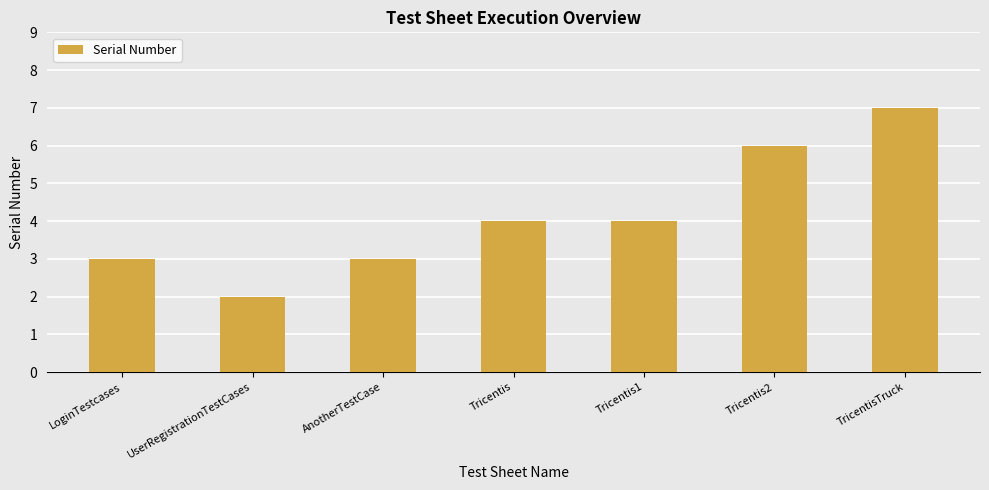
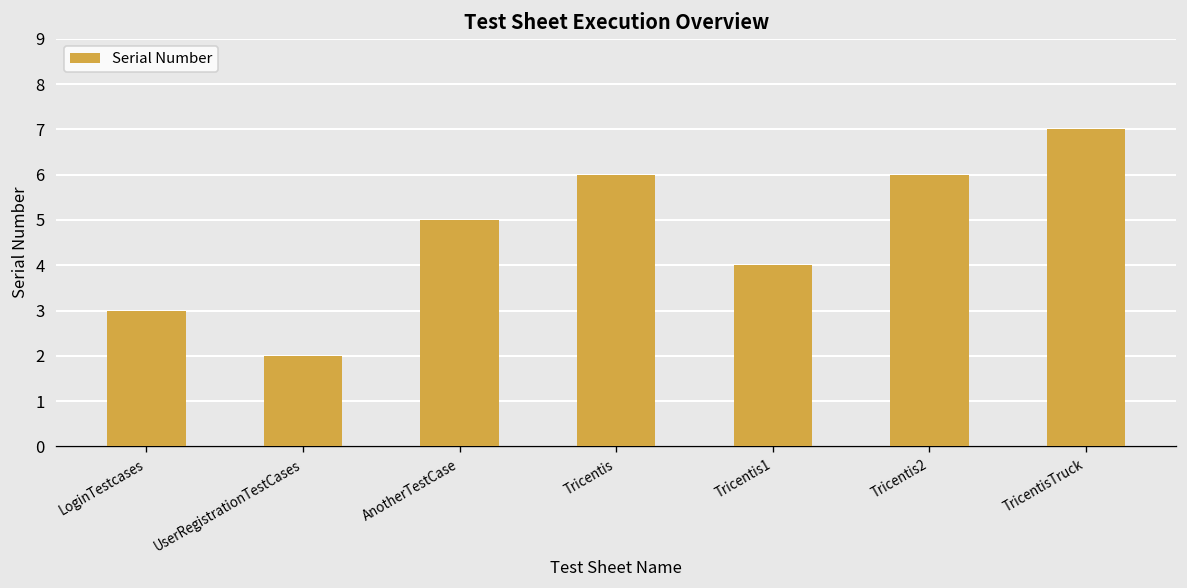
  {
    "LoginTestcases": 3,
    "UserRegistrationTestCases": 2,
-   "AnotherTestCase": 3,
-   "Tricentis": 4,
+   "AnotherTestCase": 5,
+   "Tricentis": 6,
    "Tricentis1": 4,
    "Tricentis2": 6,
    "TricentisTruck": 7
  }
